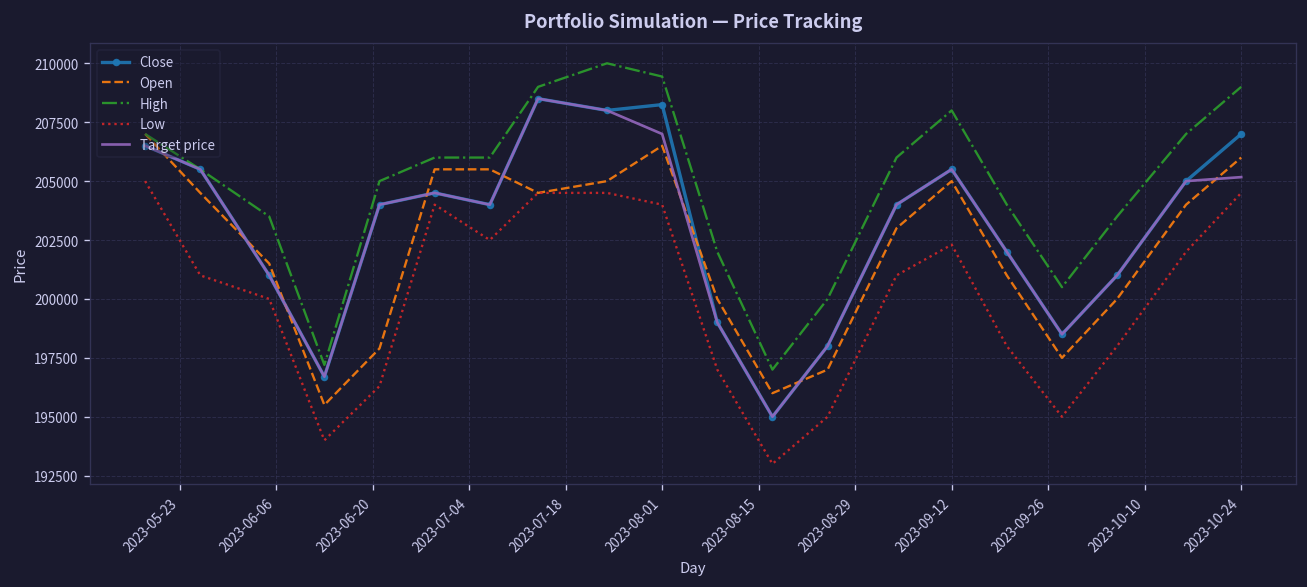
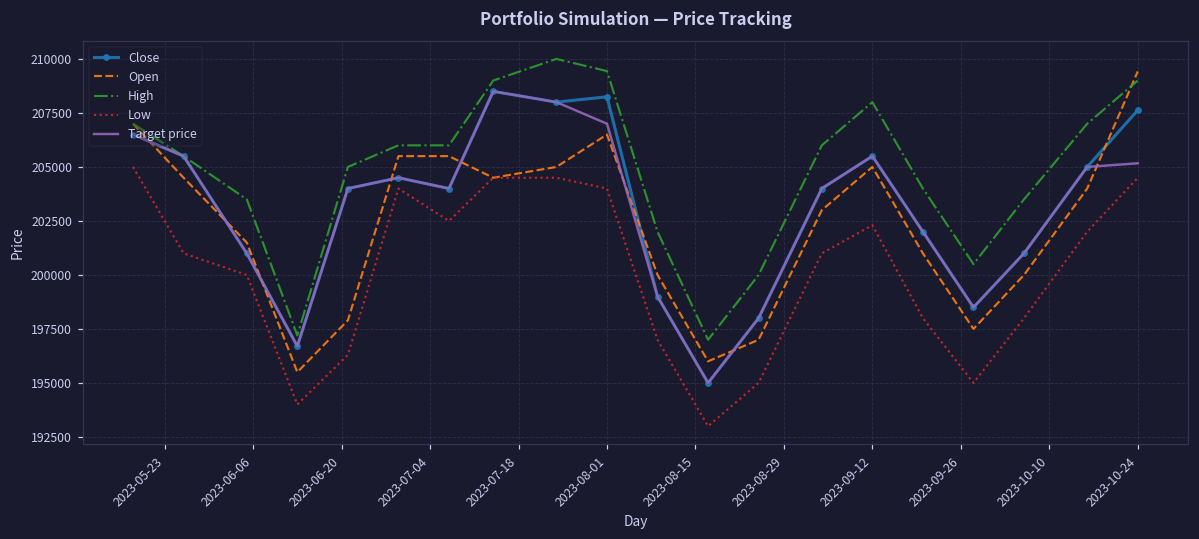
  {
    "Close": {
      "2023-08-01": 208200,
-     "2023-10-24": 207000
+     "2023-10-24": 207600
    },
    "Open": {
      "2023-08-01": 206500,
      "2023-09-12": 205000,
-     "2023-10-24": 206000
+     "2023-10-24": 209400
    },
    "High": {
      "2023-08-01": 209400,
      "2023-09-12": 208000,
      "2023-10-24": 209000
    },
    "Low": {
      "2023-08-01": 204000,
      "2023-09-12": 202300,
      "2023-10-24": 204500
    },
    "Target price": {
      "2023-08-01": 207000,
      "2023-10-24": 205200
    }
  }
